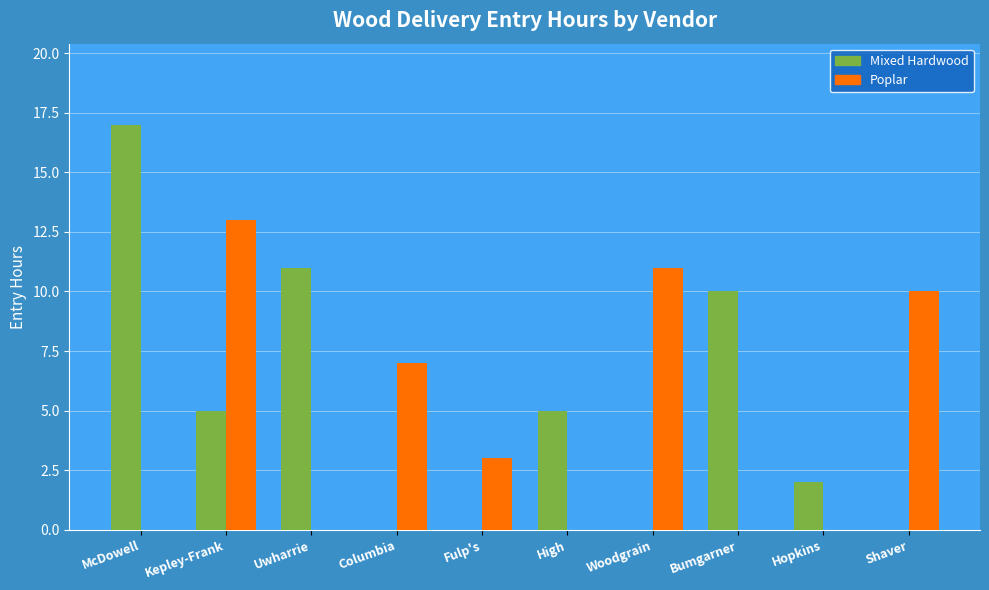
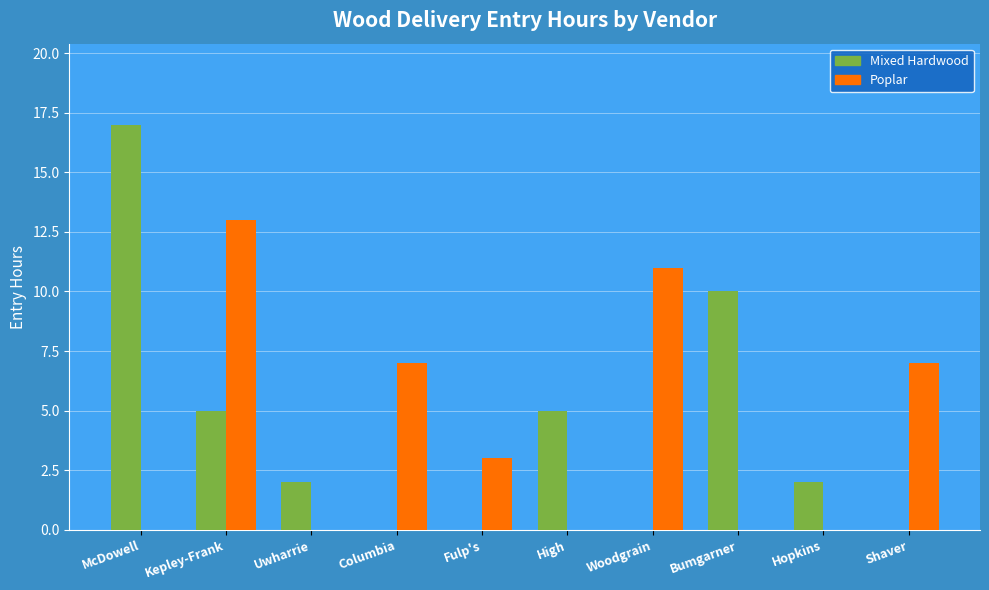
  {
    "Mixed Hardwood": {
      "McDowell": 17,
      "Kepley-Frank": 5,
-     "Uwharrie": 11,
+     "Uwharrie": 2,
      "Columbia": 0,
      "Fulp's": 0,
      "High": 5,
      "Woodgrain": 0,
      "Bumgarner": 10,
      "Hopkins": 2,
      "Shaver": 0
    },
    "Poplar": {
      "McDowell": 0,
      "Kepley-Frank": 13,
      "Uwharrie": 0,
      "Columbia": 7,
      "Fulp's": 3,
      "High": 0,
      "Woodgrain": 11,
      "Bumgarner": 0,
      "Hopkins": 0,
-     "Shaver": 10
+     "Shaver": 7
    }
  }
